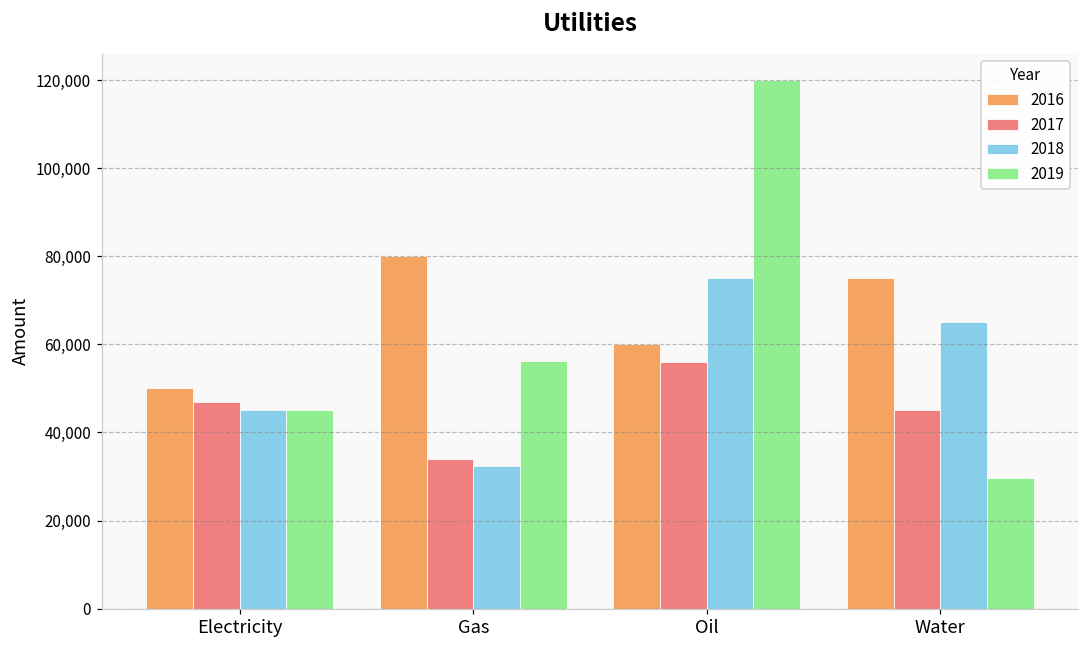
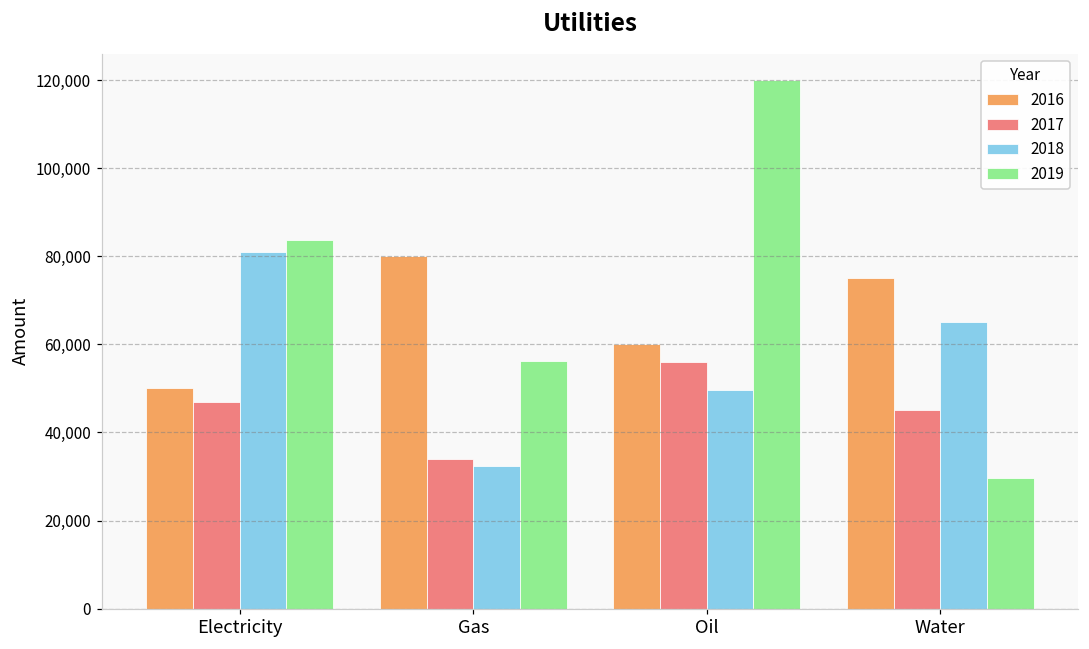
  {
    "2018": {
-     "Electricity": "45,000",
+     "Electricity": "81,000",
      "Gas": "32,000",
-     "Oil": "75,000",
+     "Oil": "50,000",
      "Water": "65,000"
    },
    "2019": {
-     "Electricity": "45,000",
+     "Electricity": "84,000",
      "Gas": "56,000",
      "Oil": "120,000",
      "Water": "30,000"
    }
  }
